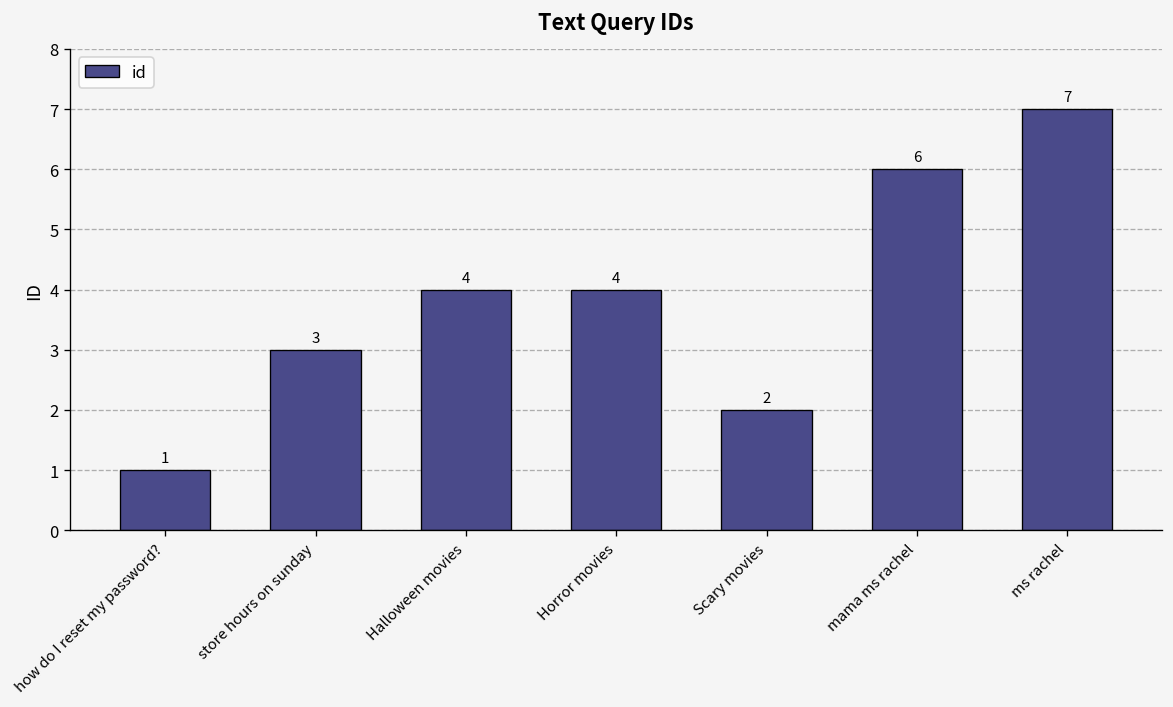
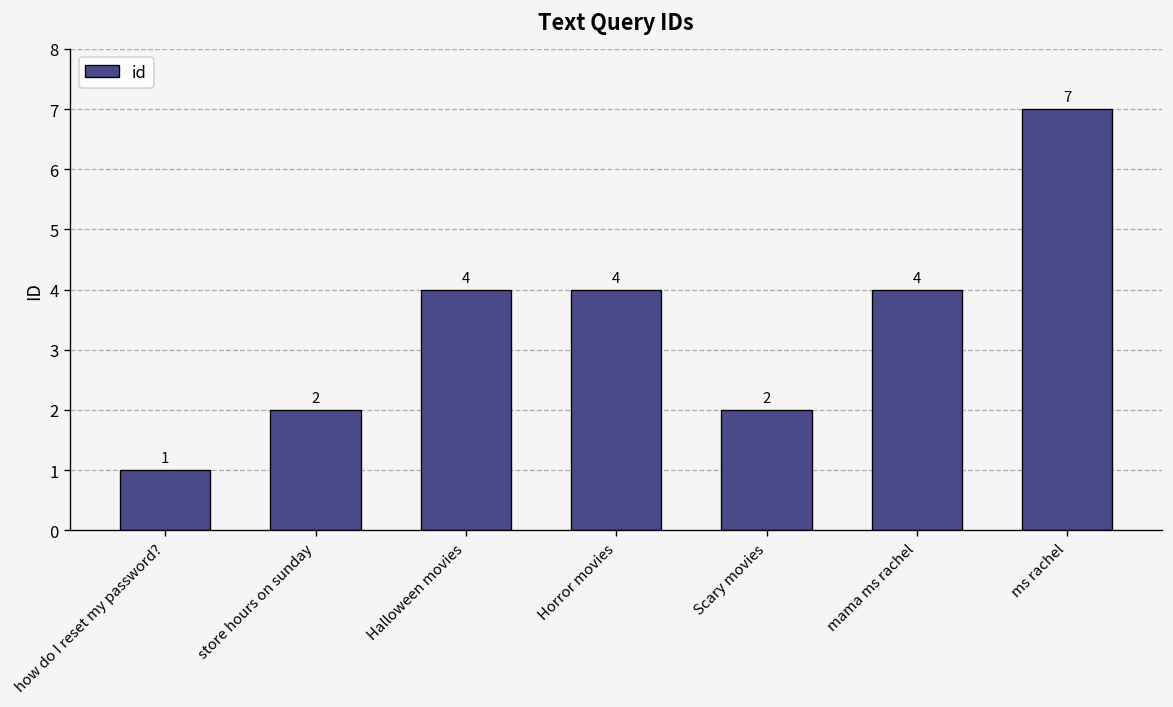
  {
    "how do I reset my password?": 1,
-   "store hours on sunday": 3,
+   "store hours on sunday": 2,
    "Halloween movies": 4,
    "Horror movies": 4,
    "Scary movies": 2,
-   "mama ms rachel": 6,
+   "mama ms rachel": 4,
    "ms rachel": 7
  }
